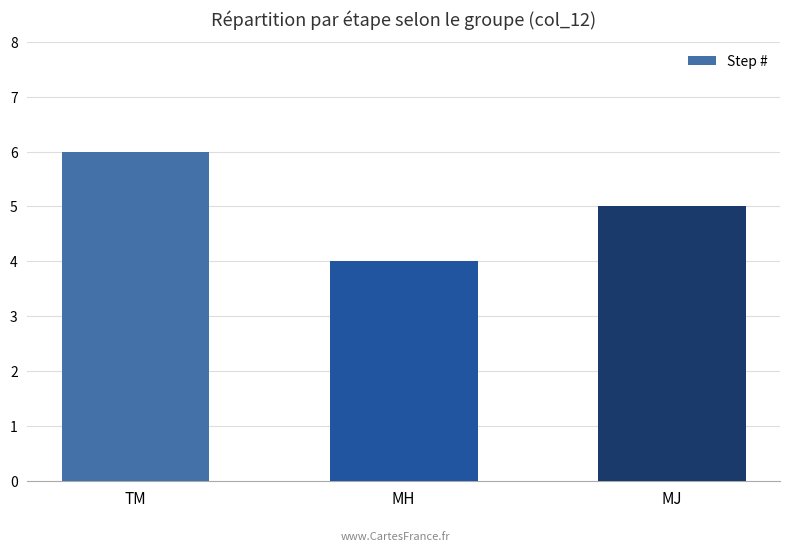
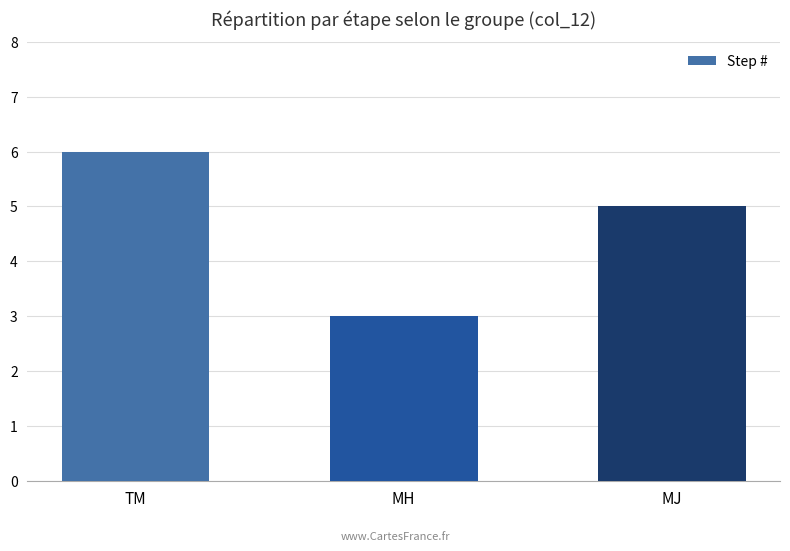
  {
    "TM": 6,
-   "MH": 4,
+   "MH": 3,
    "MJ": 5
  }
